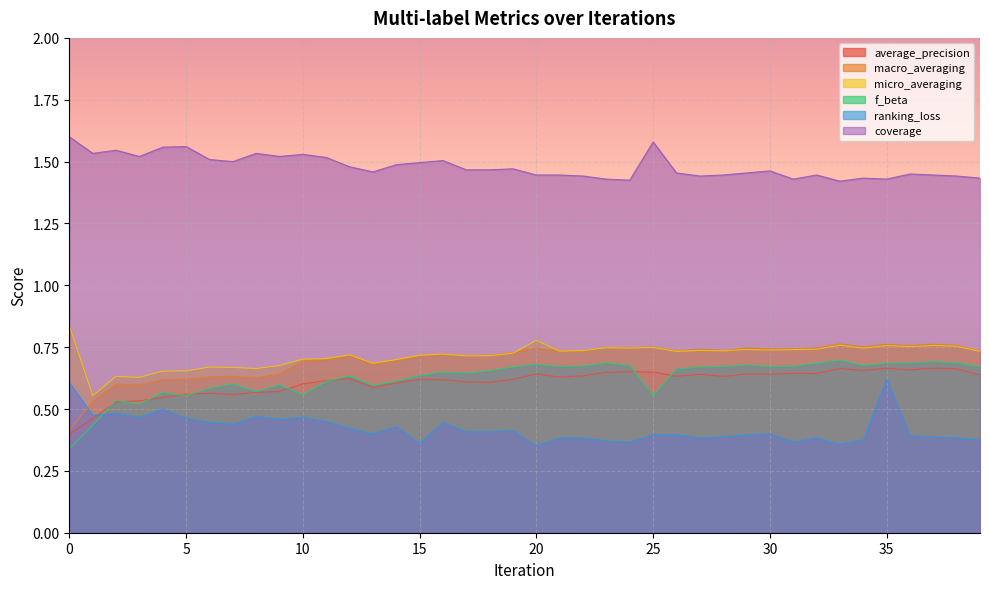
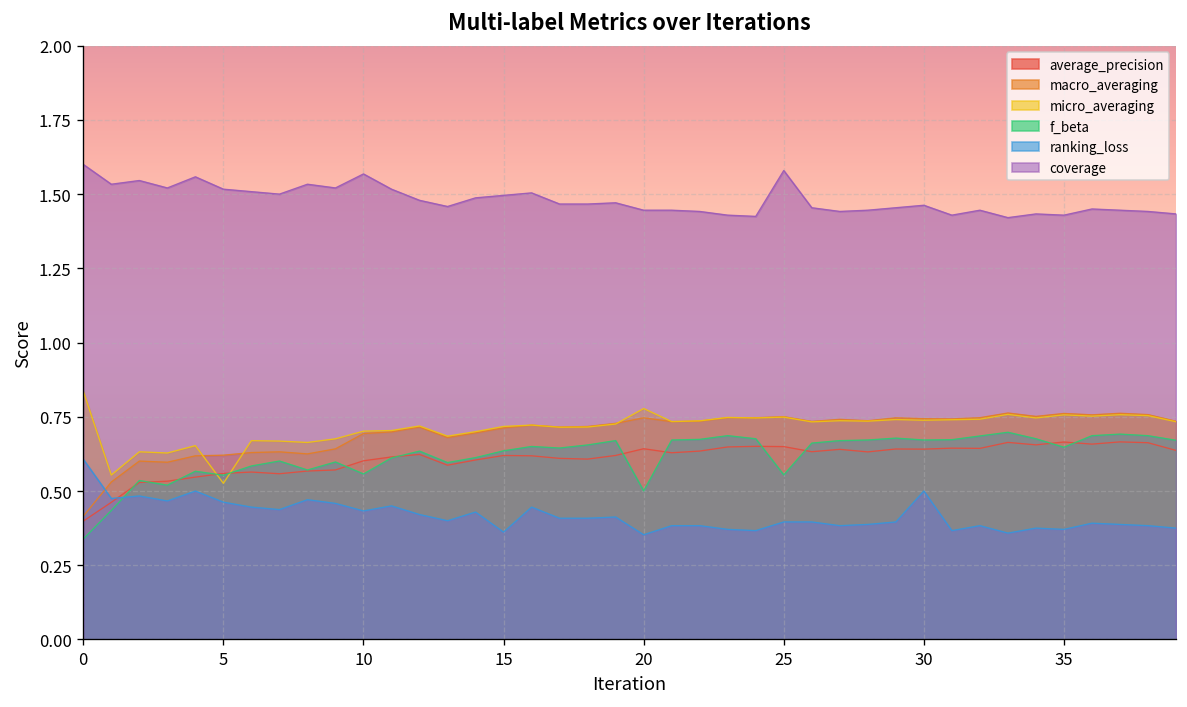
  {
    "micro_averaging": {
      "0": 0.84,
-     "5": 0.65,
+     "5": 0.53,
      "20": 0.78
    },
    "f_beta": {
      "0": 0.34,
      "10": 0.56,
      "15": 0.64,
-     "20": 0.68,
+     "20": 0.50,
      "25": 0.55,
      "30": 0.67,
-     "35": 0.69
+     "35": 0.65
    },
    "ranking_loss": {
      "0": 0.61,
      "5": 0.46,
-     "10": 0.47,
+     "10": 0.43,
      "15": 0.36,
      "20": 0.35,
      "25": 0.40,
-     "30": 0.4,
-     "35": 0.62
+     "30": 0.5,
+     "35": 0.37
    },
    "coverage": {
      "0": 1.60,
-     "5": 1.56,
-     "10": 1.53,
+     "5": 1.52,
+     "10": 1.57,
      "15": 1.50,
      "20": 1.45,
      "25": 1.58,
      "30": 1.46,
      "35": 1.43
    }
  }
